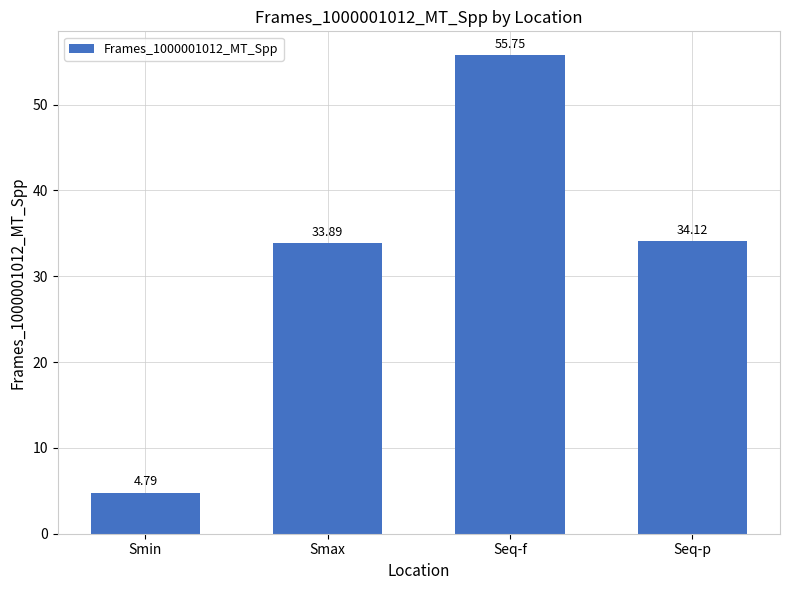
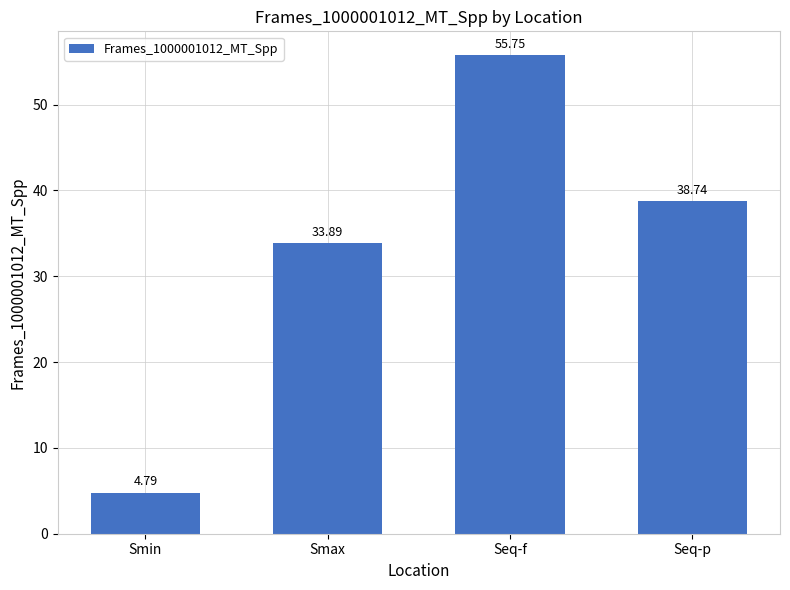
  {
    "Smin": 4.79,
    "Smax": 33.89,
    "Seq-f": 55.75,
-   "Seq-p": 34.12
+   "Seq-p": 38.74
  }
